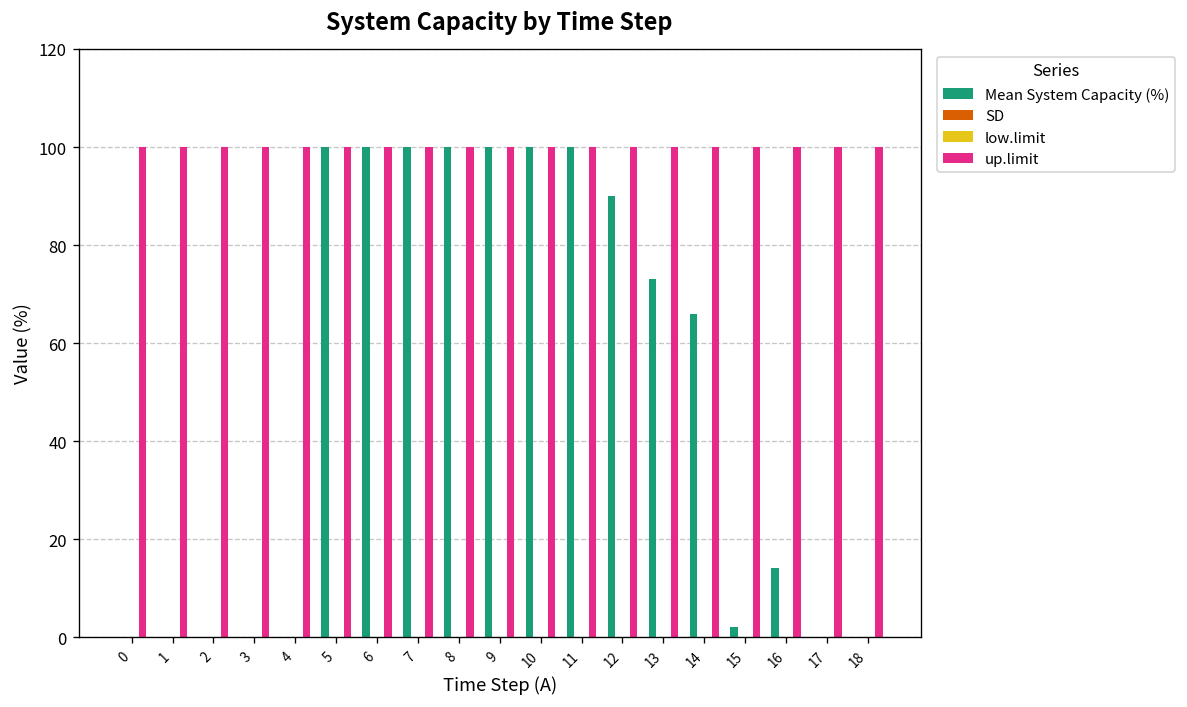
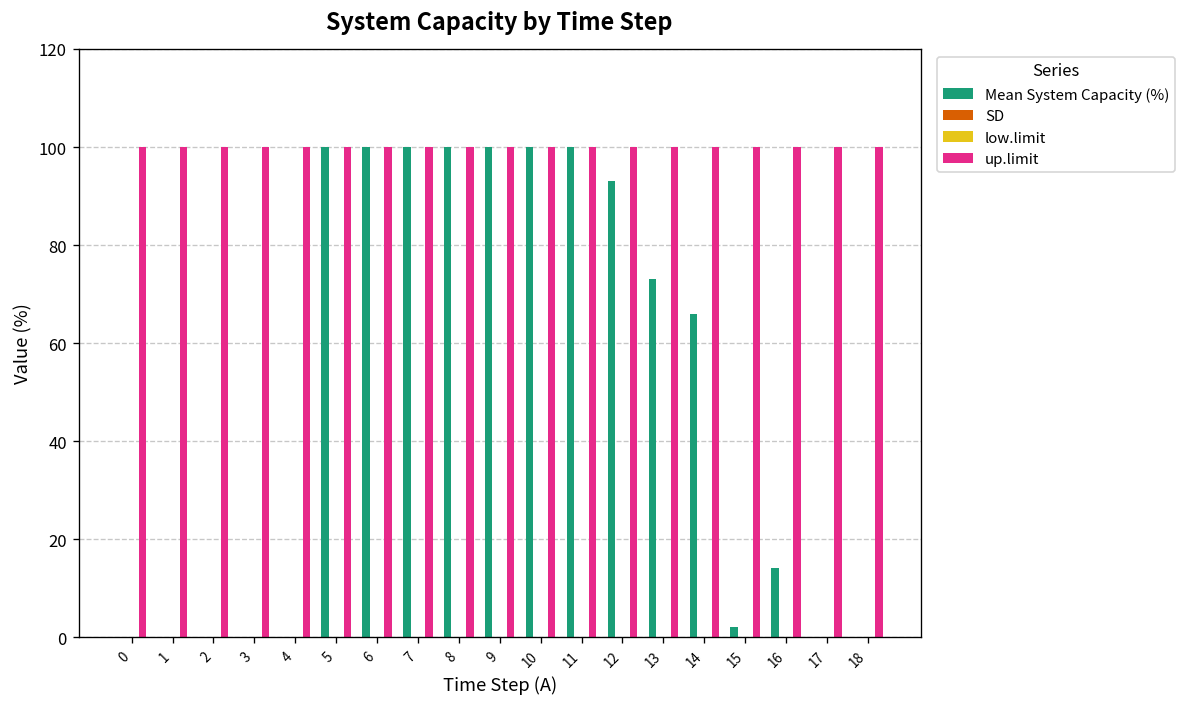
  {
    "Mean System Capacity (%)": {
      "0": 0,
      "1": 0,
      "2": 0,
      "3": 0,
      "4": 0,
      "5": 100,
      "6": 100,
      "7": 100,
      "8": 100,
      "9": 100,
      "10": 100,
      "11": 100,
-     "12": 90,
+     "12": 93,
      "13": 73,
      "14": 66,
      "15": 2,
      "16": 14,
      "17": 0,
      "18": 0
    },
    "SD": {
      "0": 0,
      "1": 0,
      "2": 0,
      "3": 0,
      "4": 0,
      "5": 0,
      "6": 0,
      "7": 0,
      "8": 0,
      "9": 0,
      "10": 0,
      "11": 0,
      "12": 0,
      "13": 0,
      "14": 0,
      "15": 0,
      "16": 0,
      "17": 0,
      "18": 0
    },
    "low.limit": {
      "0": 0,
      "1": 0,
      "2": 0,
      "3": 0,
      "4": 0,
      "5": 0,
      "6": 0,
      "7": 0,
      "8": 0,
      "9": 0,
      "10": 0,
      "11": 0,
      "12": 0,
      "13": 0,
      "14": 0,
      "15": 0,
      "16": 0,
      "17": 0,
      "18": 0
    },
    "up.limit": {
      "0": 100,
      "1": 100,
      "2": 100,
      "3": 100,
      "4": 100,
      "5": 100,
      "6": 100,
      "7": 100,
      "8": 100,
      "9": 100,
      "10": 100,
      "11": 100,
      "12": 100,
      "13": 100,
      "14": 100,
      "15": 100,
      "16": 100,
      "17": 100,
      "18": 100
    }
  }
